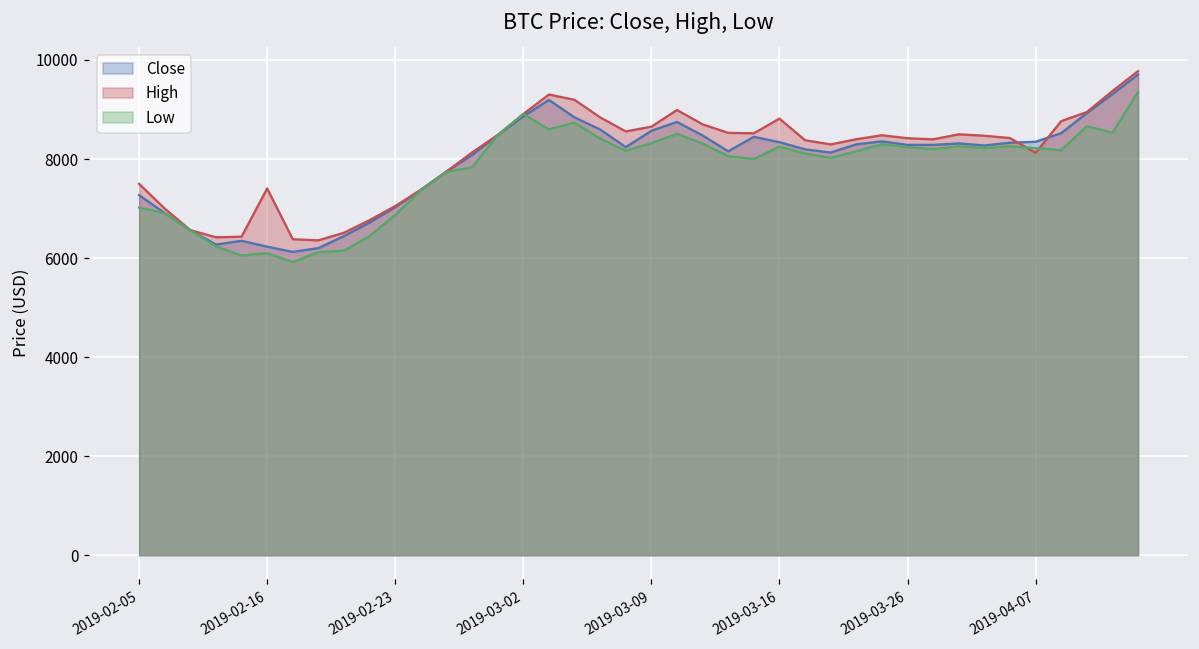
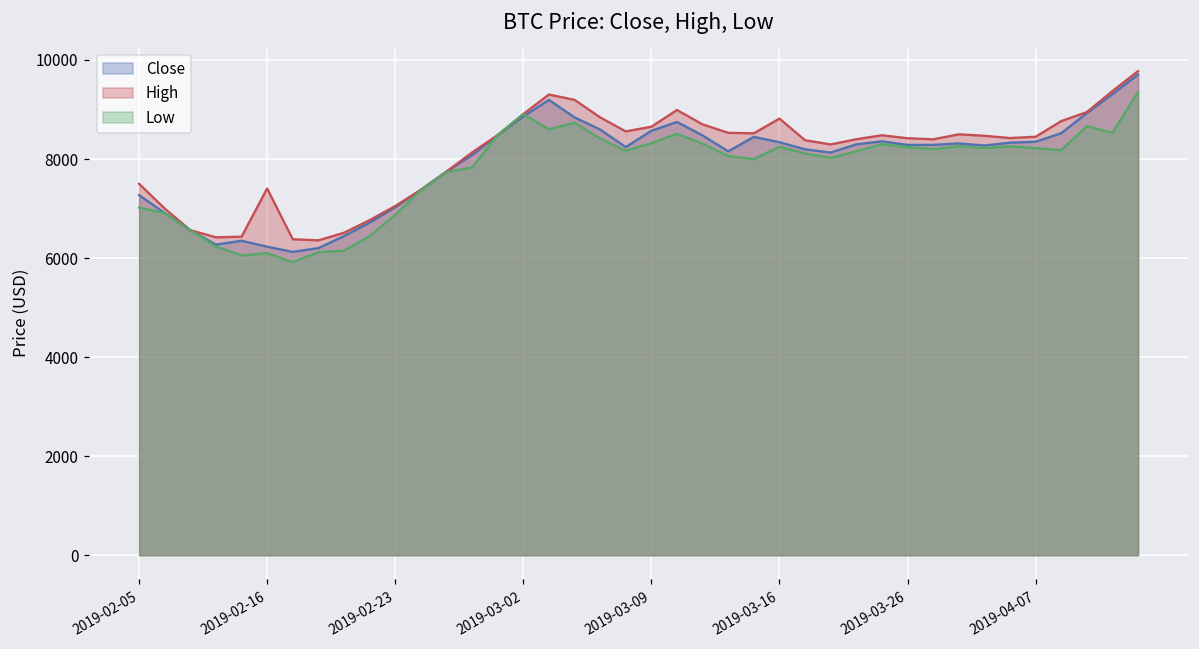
  {
    "High": {
      "2019-02-05": 7500,
      "2019-02-16": 7400,
      "2019-03-09": 8700,
      "2019-03-16": 8800,
      "2019-03-26": 8400,
-     "2019-04-07": 8100
+     "2019-04-07": 8500
    }
  }
